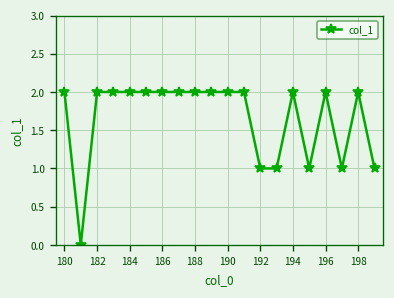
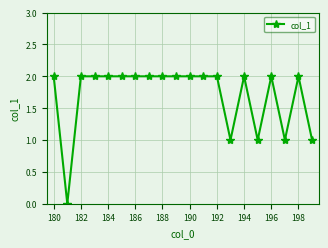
  {
    "180": 2,
    "182": 2,
    "184": 2,
    "186": 2,
    "188": 2,
    "190": 2,
-   "192": 1,
+   "192": 2,
    "194": 2,
    "196": 2,
    "198": 2
  }
